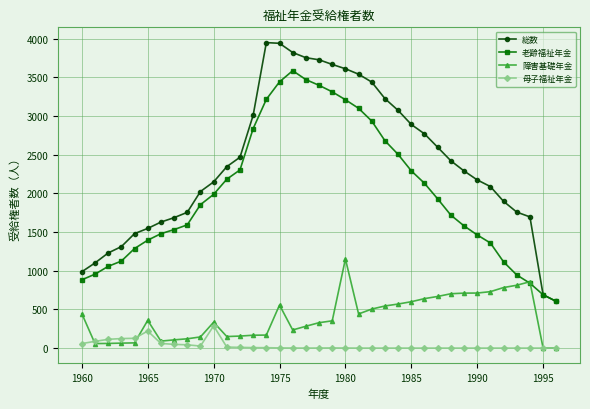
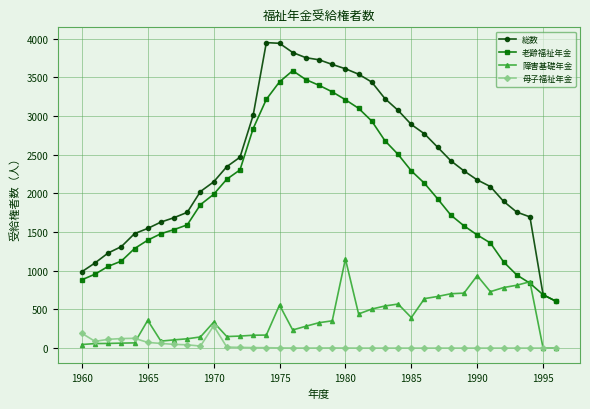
  {
    "障害基礎年金": {
-     "1960": 400,
+     "1960": 0,
      "1965": 400,
      "1970": 300,
      "1975": 600,
      "1980": 1200,
-     "1985": 600,
-     "1990": 700
+     "1985": 400,
+     "1990": 900
    },
    "母子福祉年金": {
-     "1960": 100,
-     "1965": 200,
+     "1960": 200,
+     "1965": 100,
      "1970": 300,
      "1975": 0,
      "1980": 0,
      "1985": 0,
      "1990": 0
    }
  }
